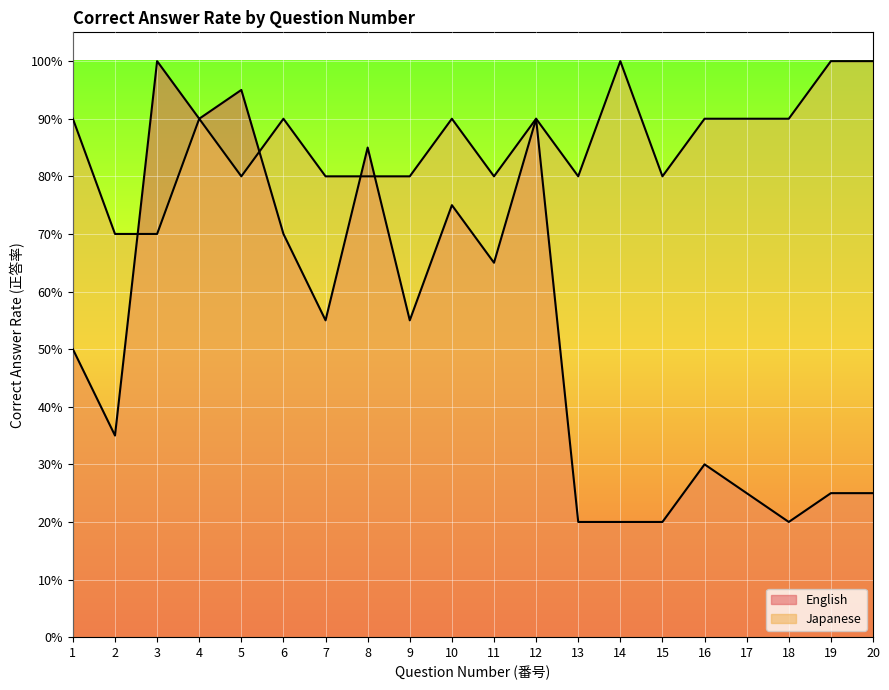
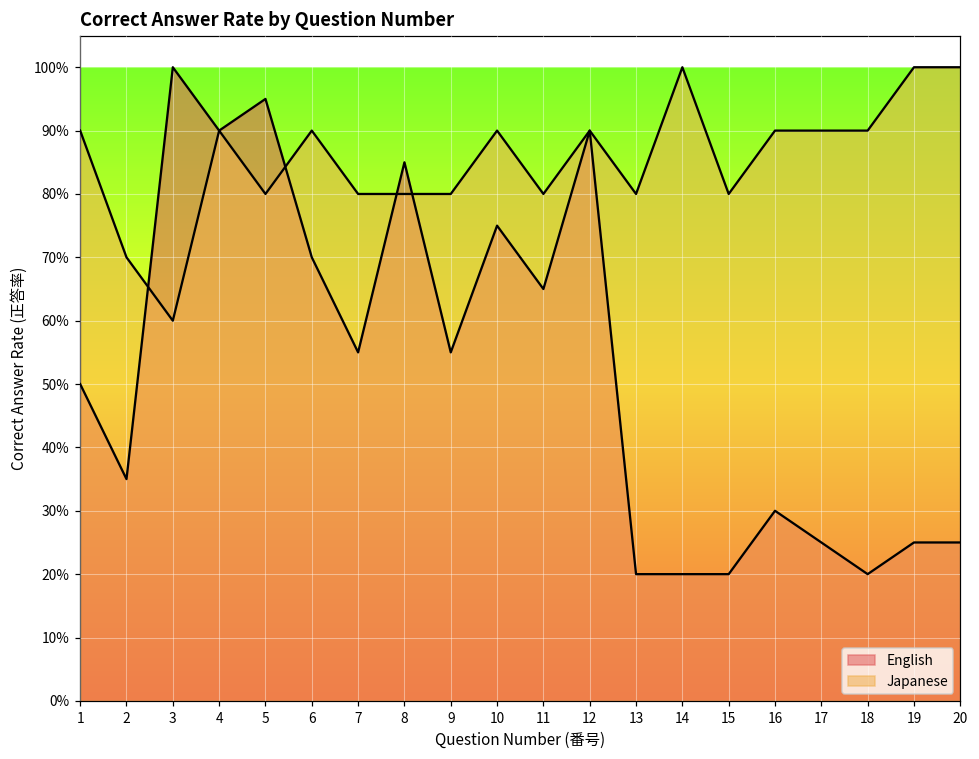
  {
    "English": {
      "1": "50%",
      "2": "35%",
      "3": "100%",
      "5": "95%",
      "6": "70%",
      "7": "55%",
      "8": "85%",
      "9": "55%",
      "10": "75%",
      "11": "65%",
      "13": "20%",
      "14": "20%",
      "15": "20%",
      "16": "30%",
      "17": "25%",
      "18": "20%",
      "19": "25%",
      "20": "25%"
    },
    "Japanese": {
      "1": "90%",
      "2": "70%",
-     "3": "70%",
+     "3": "60%",
      "5": "80%",
      "6": "90%",
      "7": "80%",
      "8": "80%",
      "9": "80%",
      "10": "90%",
      "11": "80%",
      "13": "80%",
      "14": "100%",
      "15": "80%",
      "16": "90%",
      "17": "90%",
      "18": "90%",
      "19": "100%",
      "20": "100%"
    }
  }
